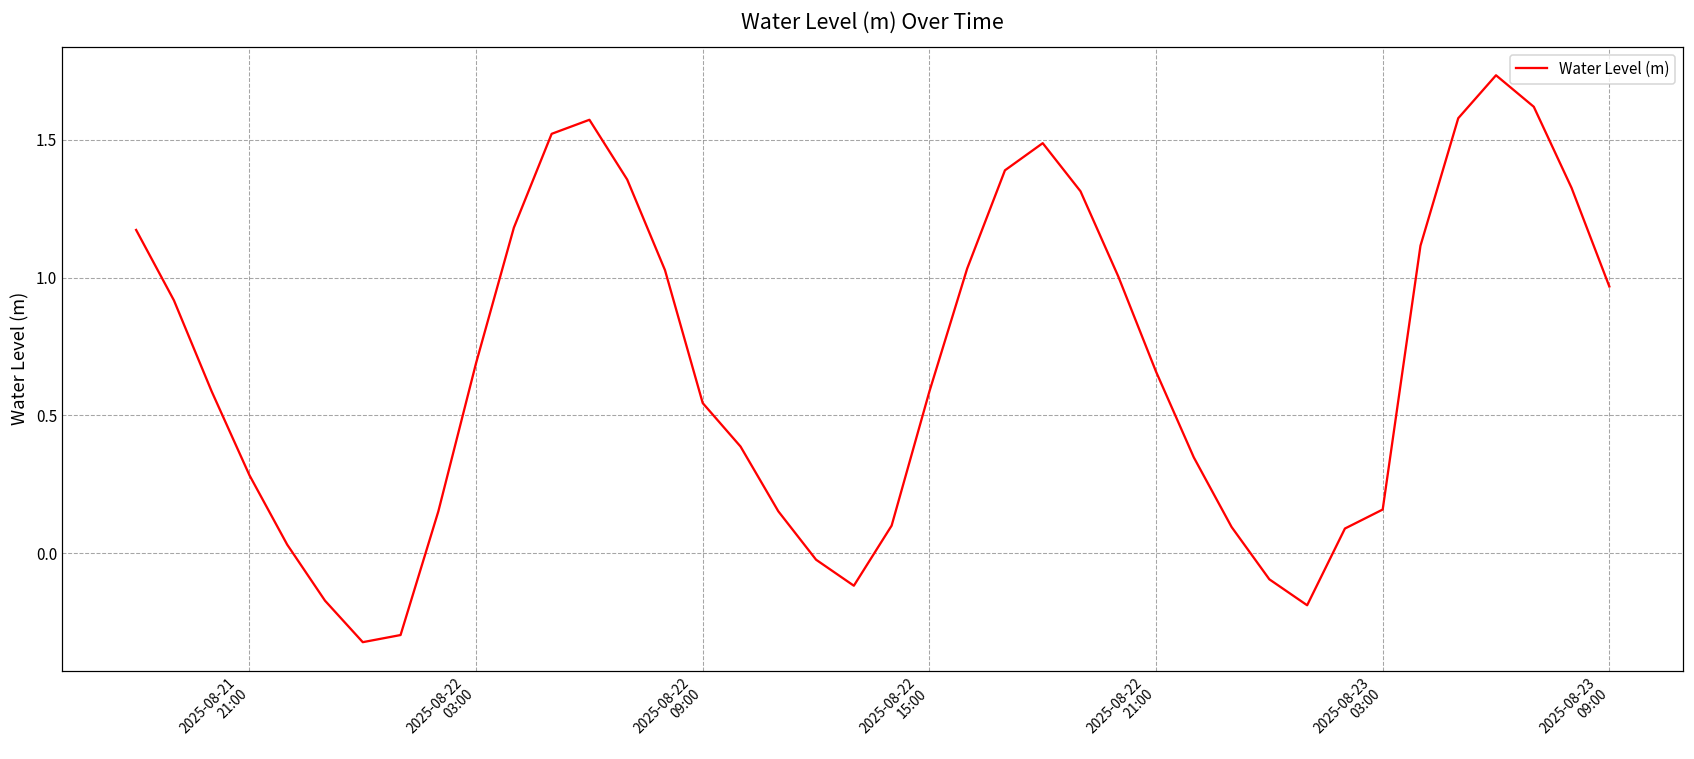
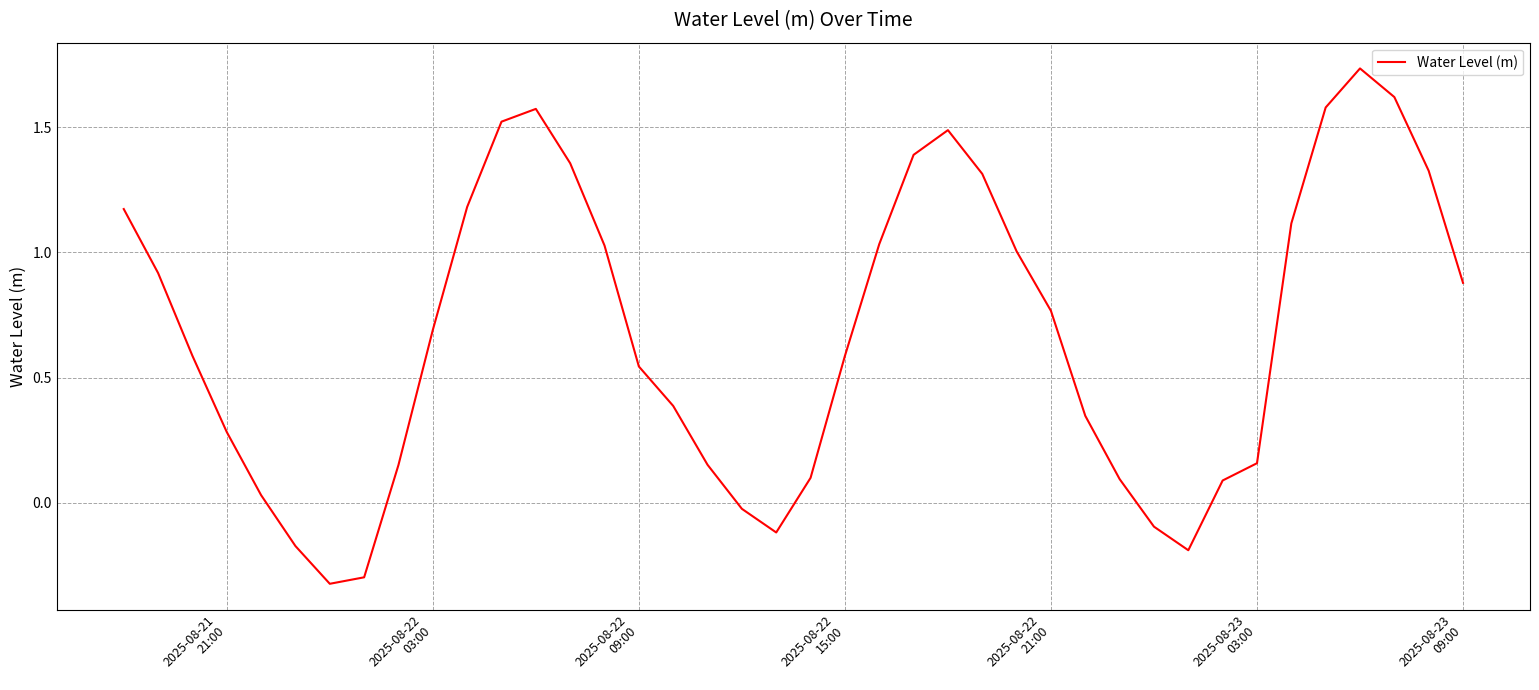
  {
    "2025-08-21 21:00": 0.28,
    "2025-08-22 03:00": 0.69,
    "2025-08-22 09:00": 0.54,
    "2025-08-22 15:00": 0.59,
-   "2025-08-22 21:00": 0.66,
+   "2025-08-22 21:00": 0.77,
    "2025-08-23 03:00": 0.16,
-   "2025-08-23 09:00": 0.97
+   "2025-08-23 09:00": 0.88
  }
